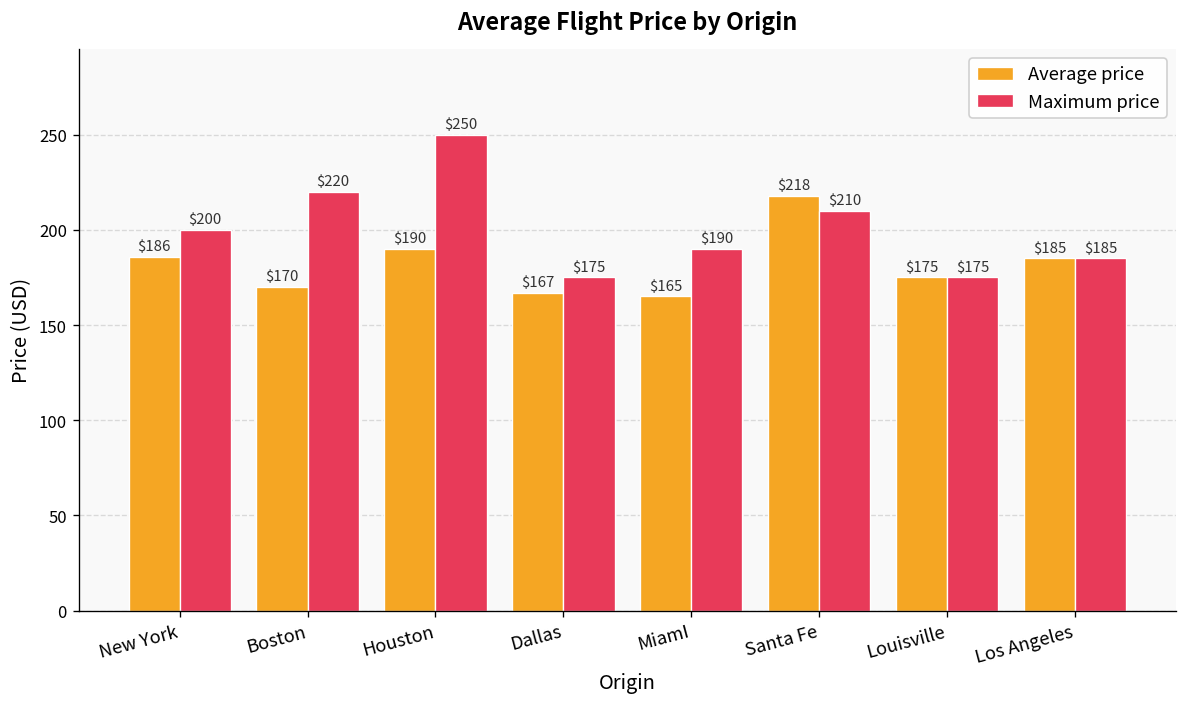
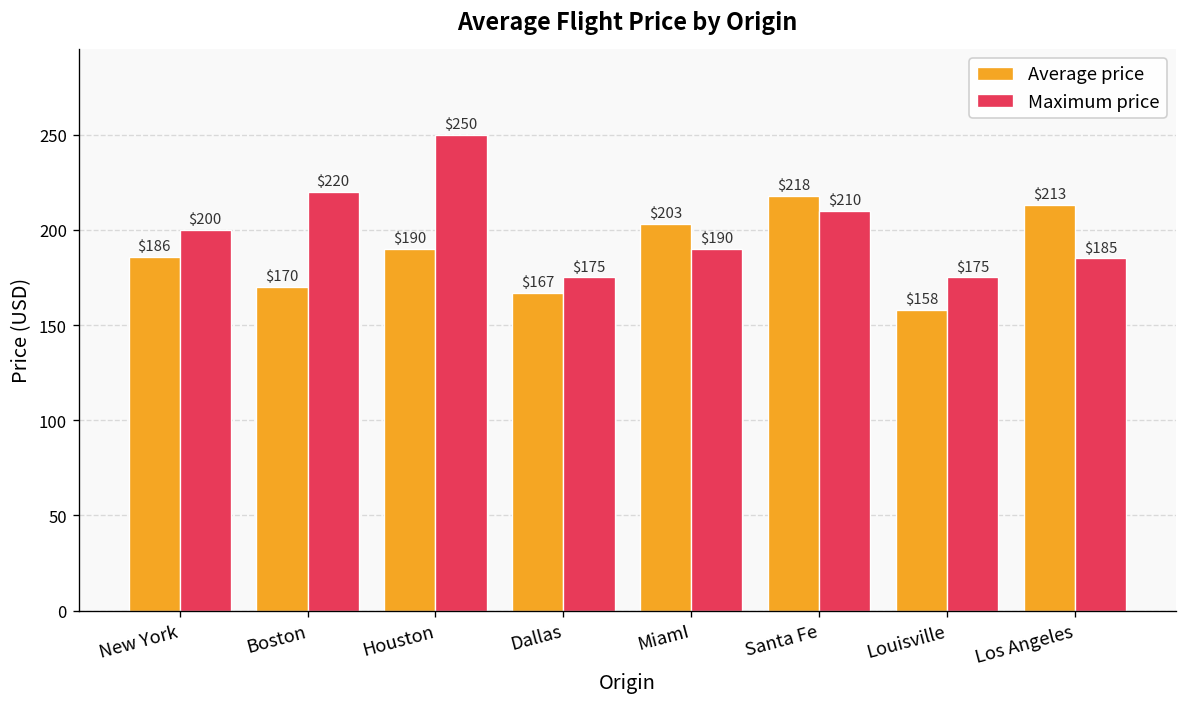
  {
    "Average price": {
      "New York": "$186",
      "Boston": "$170",
      "Houston": "$190",
      "Dallas": "$167",
-     "MiamI": "$165",
+     "MiamI": "$203",
      "Santa Fe": "$218",
-     "Louisville": "$175",
-     "Los Angeles": "$185"
+     "Louisville": "$158",
+     "Los Angeles": "$213"
    },
    "Maximum price": {
      "New York": "$200",
      "Boston": "$220",
      "Houston": "$250",
      "Dallas": "$175",
      "MiamI": "$190",
      "Santa Fe": "$210",
      "Louisville": "$175",
      "Los Angeles": "$185"
    }
  }
